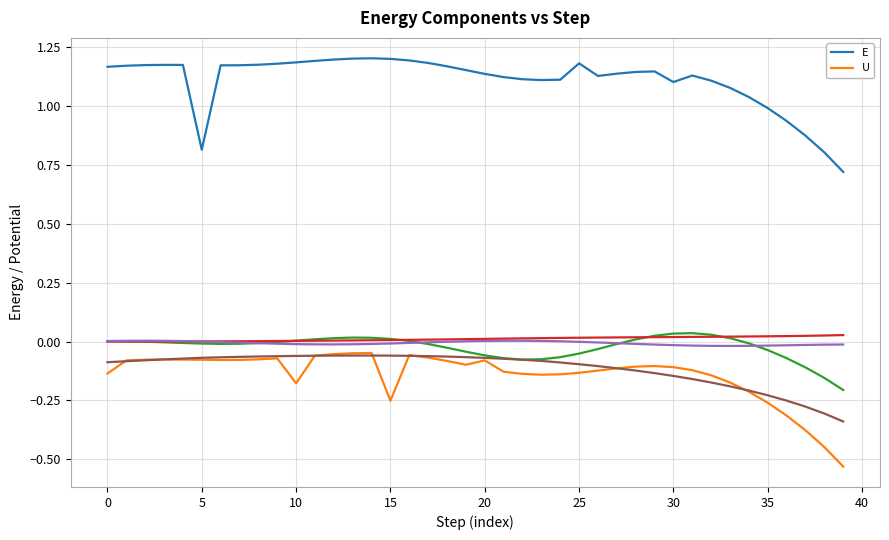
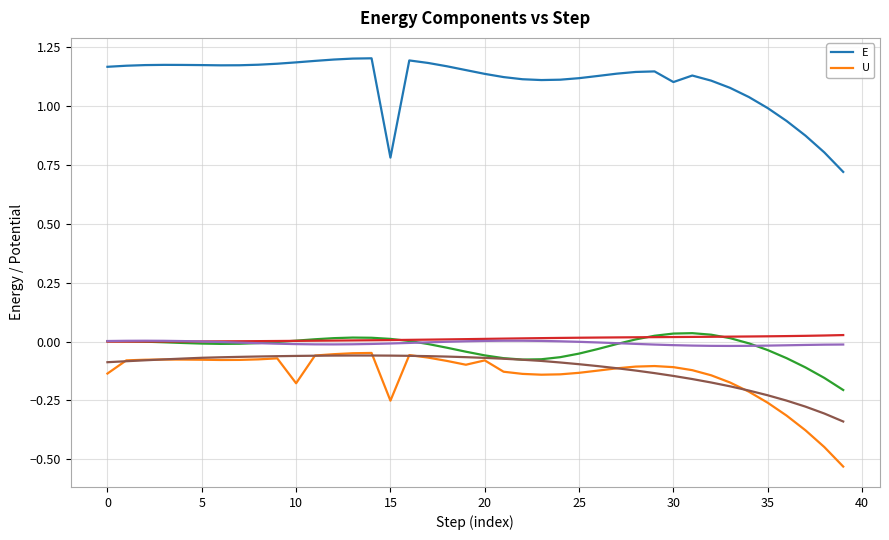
  {
    "E": {
      "0": 1.17,
-     "5": 0.81,
+     "5": 1.17,
      "10": 1.18,
-     "15": 1.20,
+     "15": 0.78,
      "20": 1.14,
-     "25": 1.18,
+     "25": 1.12,
      "30": 1.10,
      "35": 0.99
    },
    "U": {
      "0": -0.14,
      "10": -0.18,
      "15": -0.25,
      "25": -0.13,
      "30": -0.11,
      "35": -0.26
    }
  }
